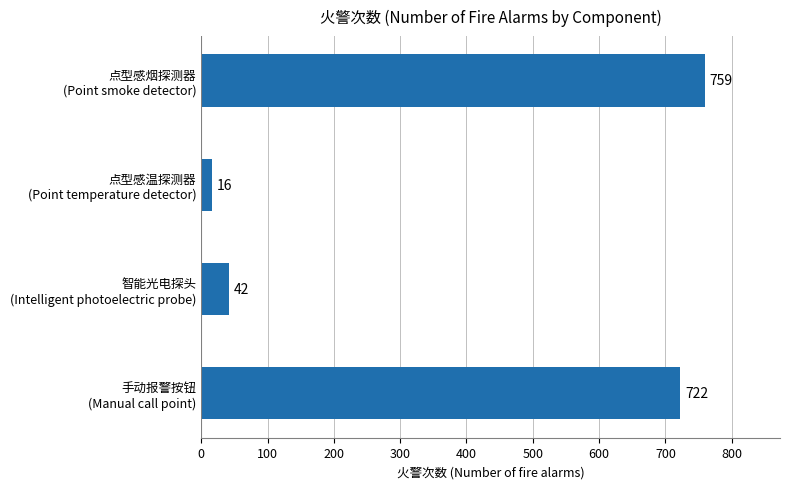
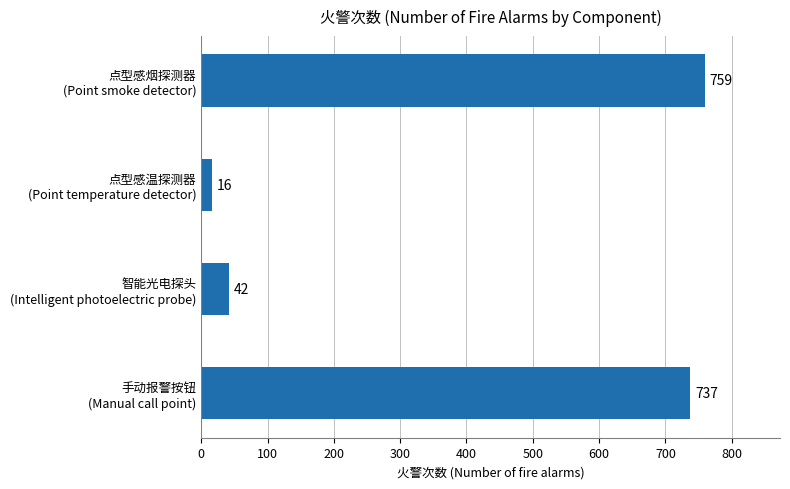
  {
    "点型感烟探测器 (Point smoke detector)": 759,
    "点型感温探测器 (Point temperature detector)": 16,
    "智能光电探头 (Intelligent photoelectric probe)": 42,
-   "手动报警按钮 (Manual call point)": 722
+   "手动报警按钮 (Manual call point)": 737
  }
